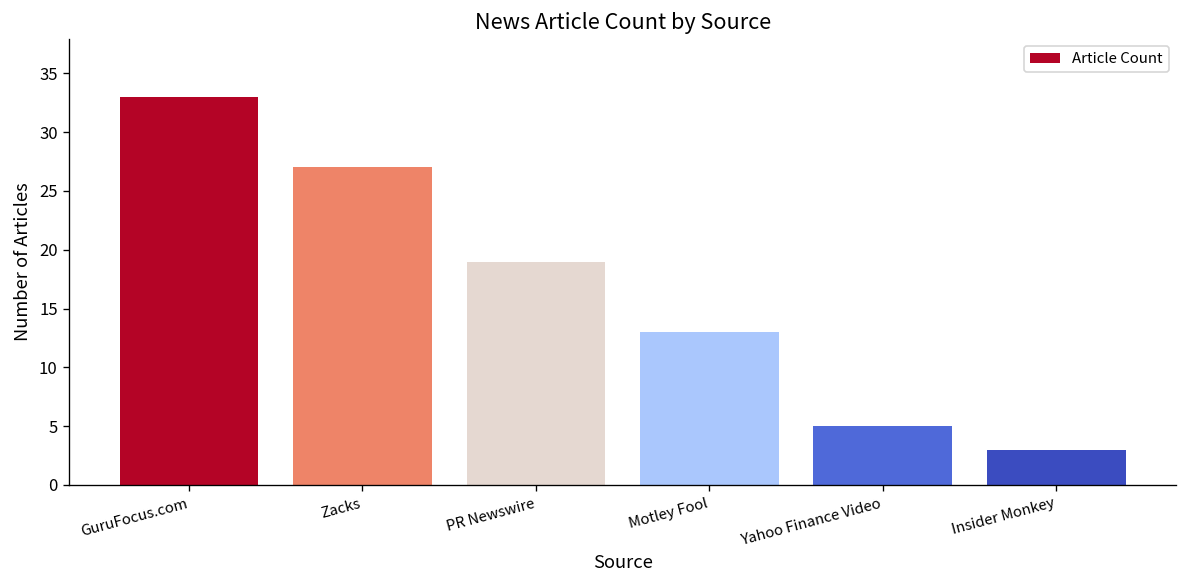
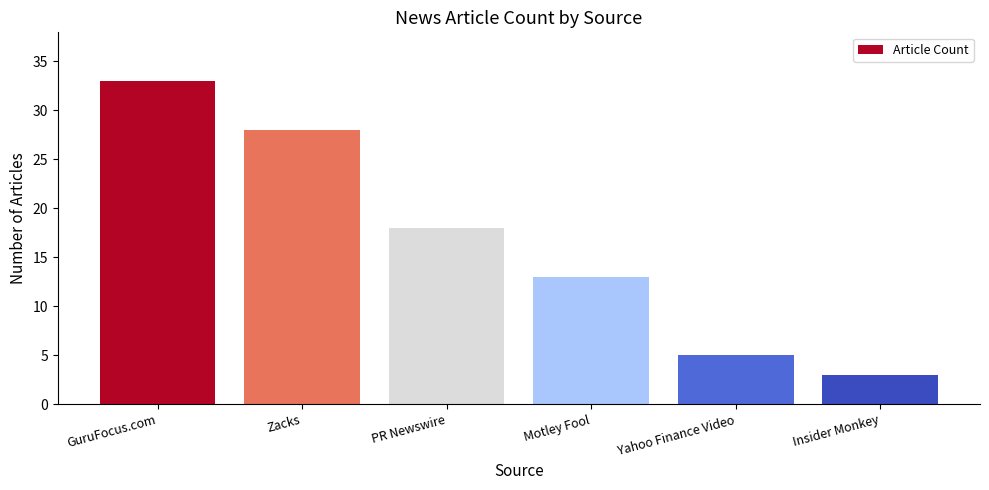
  {
    "GuruFocus.com": 33,
-   "Zacks": 27,
-   "PR Newswire": 19,
+   "Zacks": 28,
+   "PR Newswire": 18,
    "Motley Fool": 13,
    "Yahoo Finance Video": 5,
    "Insider Monkey": 3
  }
